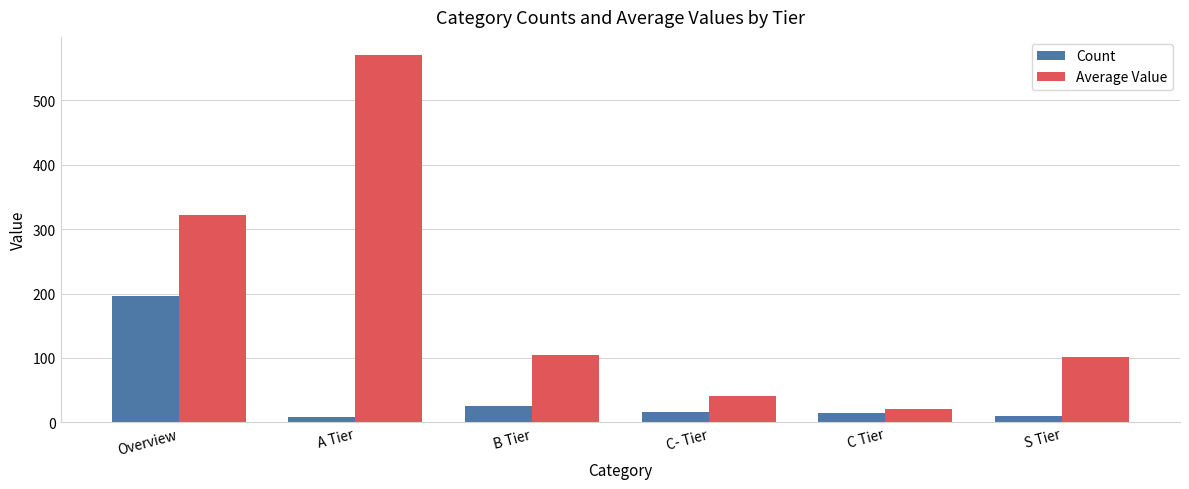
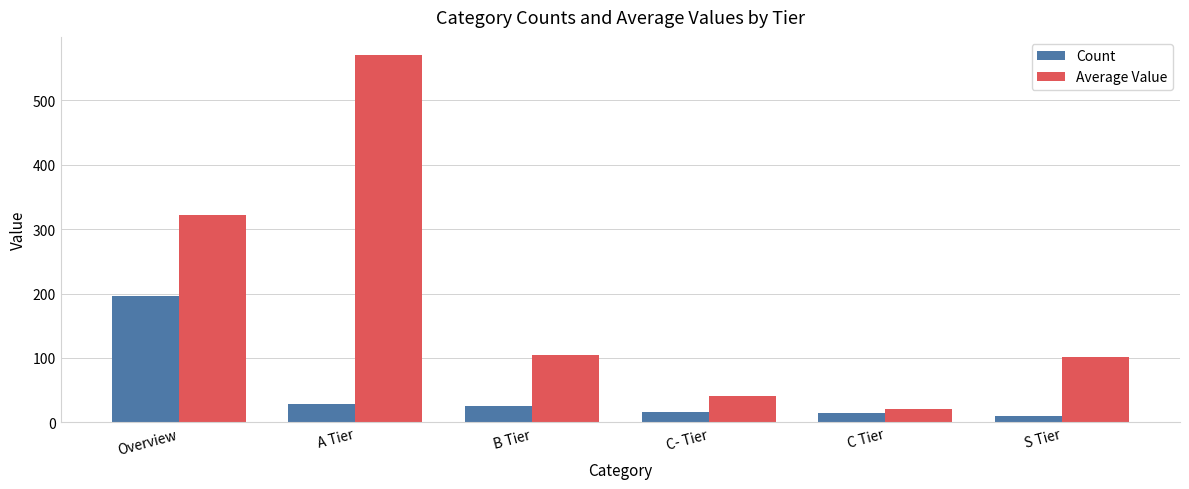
  {
    "Count": {
      "Overview": 200,
-     "A Tier": 10,
+     "A Tier": 30,
      "B Tier": 30,
      "C- Tier": 20,
      "C Tier": 10,
      "S Tier": 10
    },
    "Average Value": {
      "Overview": 320,
      "A Tier": 570,
      "B Tier": 100,
      "C- Tier": 40,
      "C Tier": 20,
      "S Tier": 100
    }
  }
